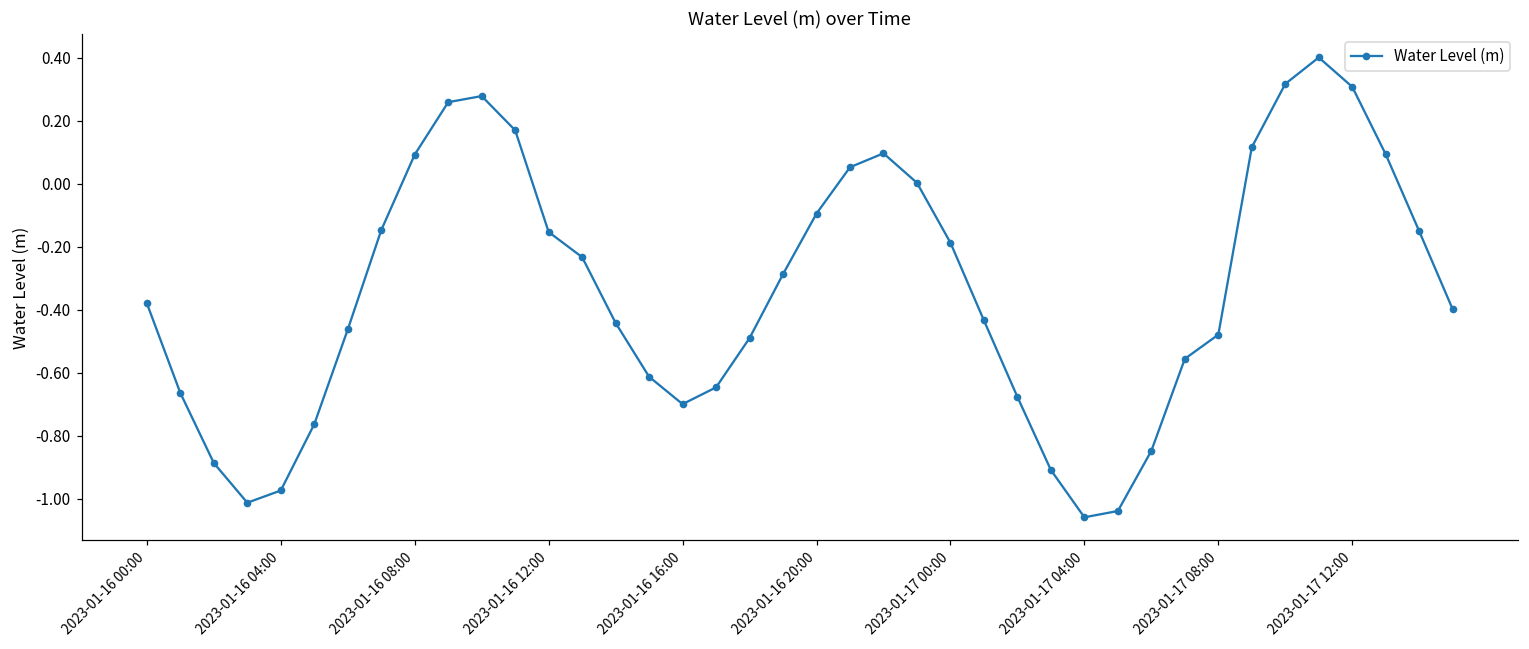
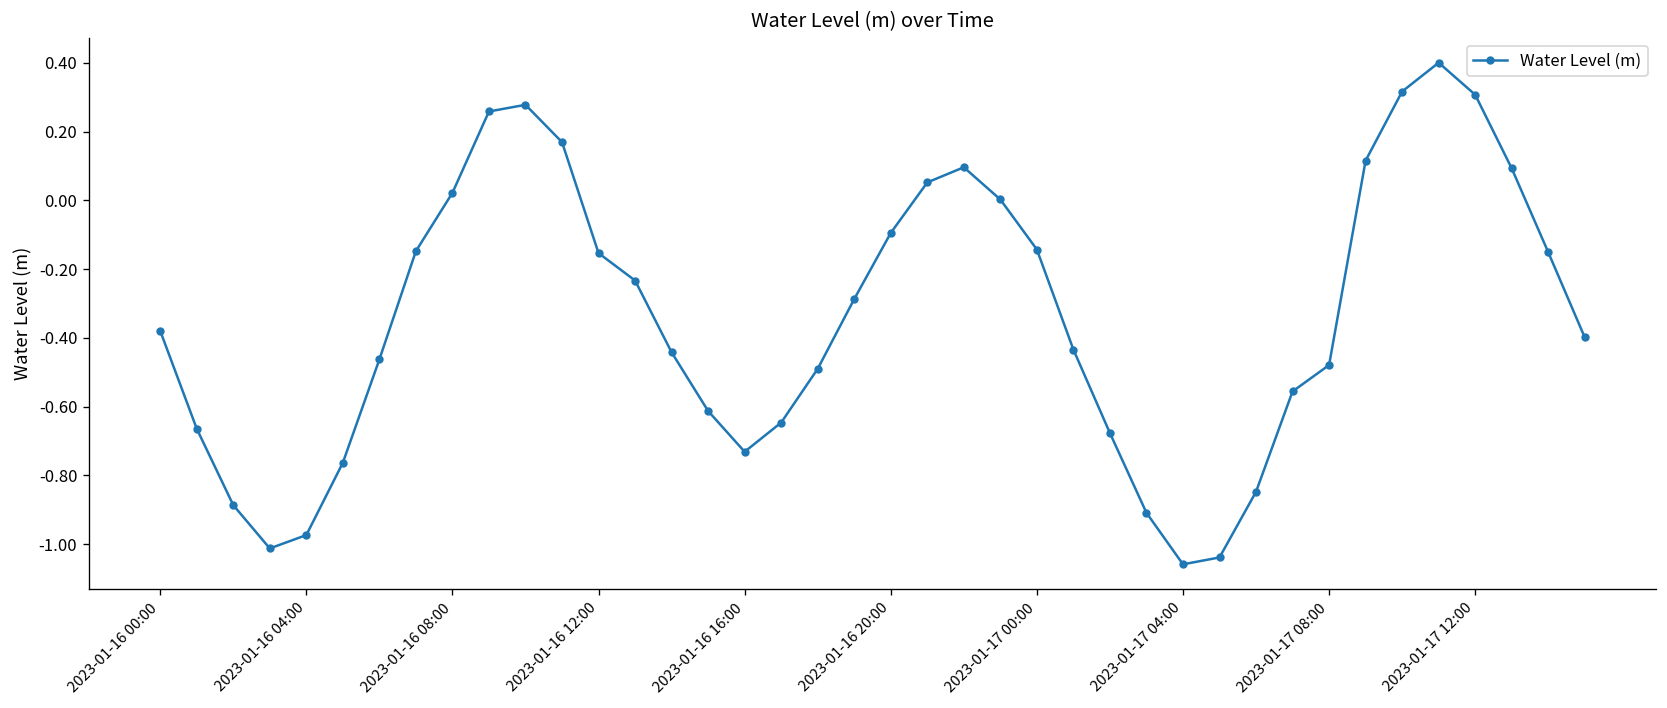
  {
    "2023-01-16 00:00": -0.38,
    "2023-01-16 04:00": -0.97,
-   "2023-01-16 08:00": 0.09,
+   "2023-01-16 08:00": 0.02,
    "2023-01-16 12:00": -0.15,
-   "2023-01-16 16:00": -0.70,
+   "2023-01-16 16:00": -0.73,
    "2023-01-16 20:00": -0.09,
-   "2023-01-17 00:00": -0.19,
+   "2023-01-17 00:00": -0.14,
    "2023-01-17 04:00": -1.06,
    "2023-01-17 08:00": -0.48,
    "2023-01-17 12:00": 0.31
  }
